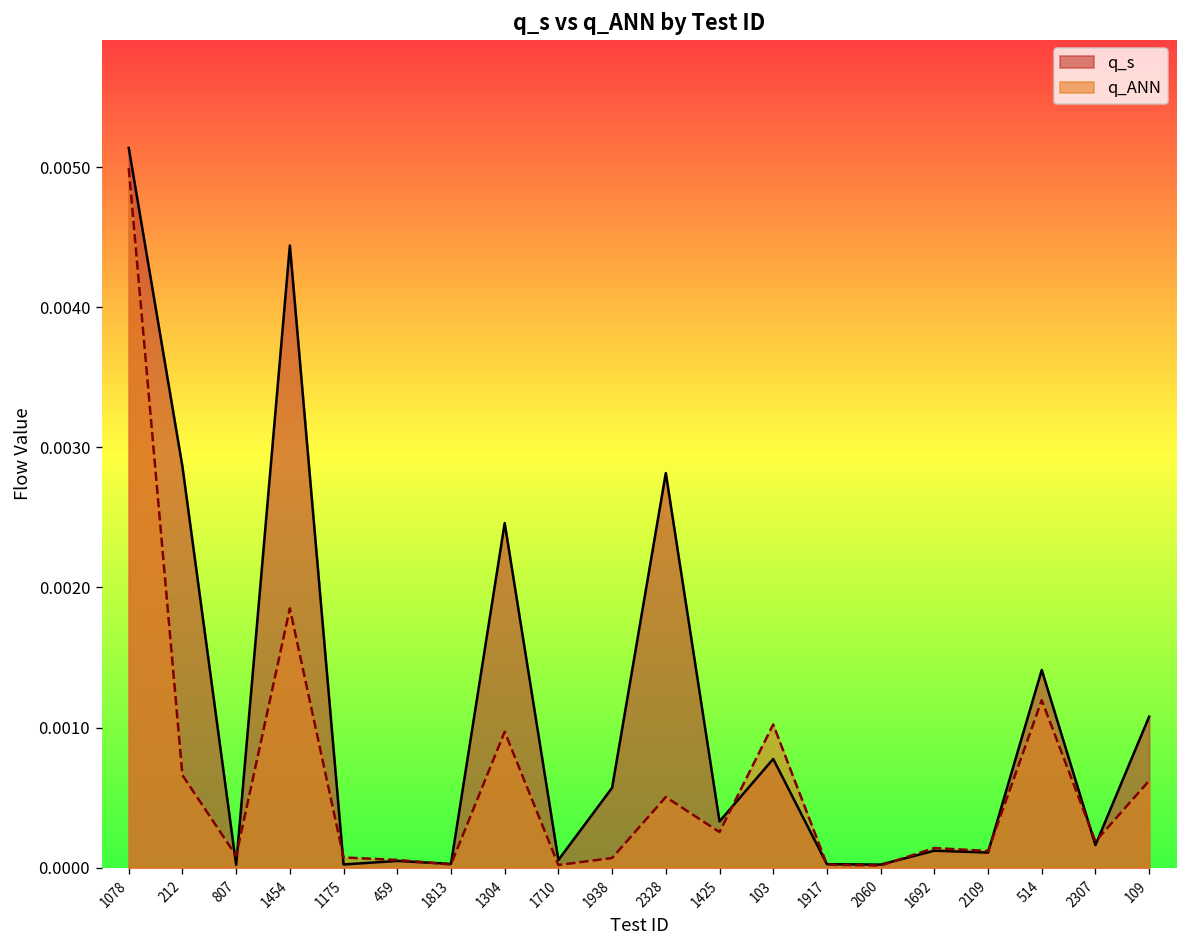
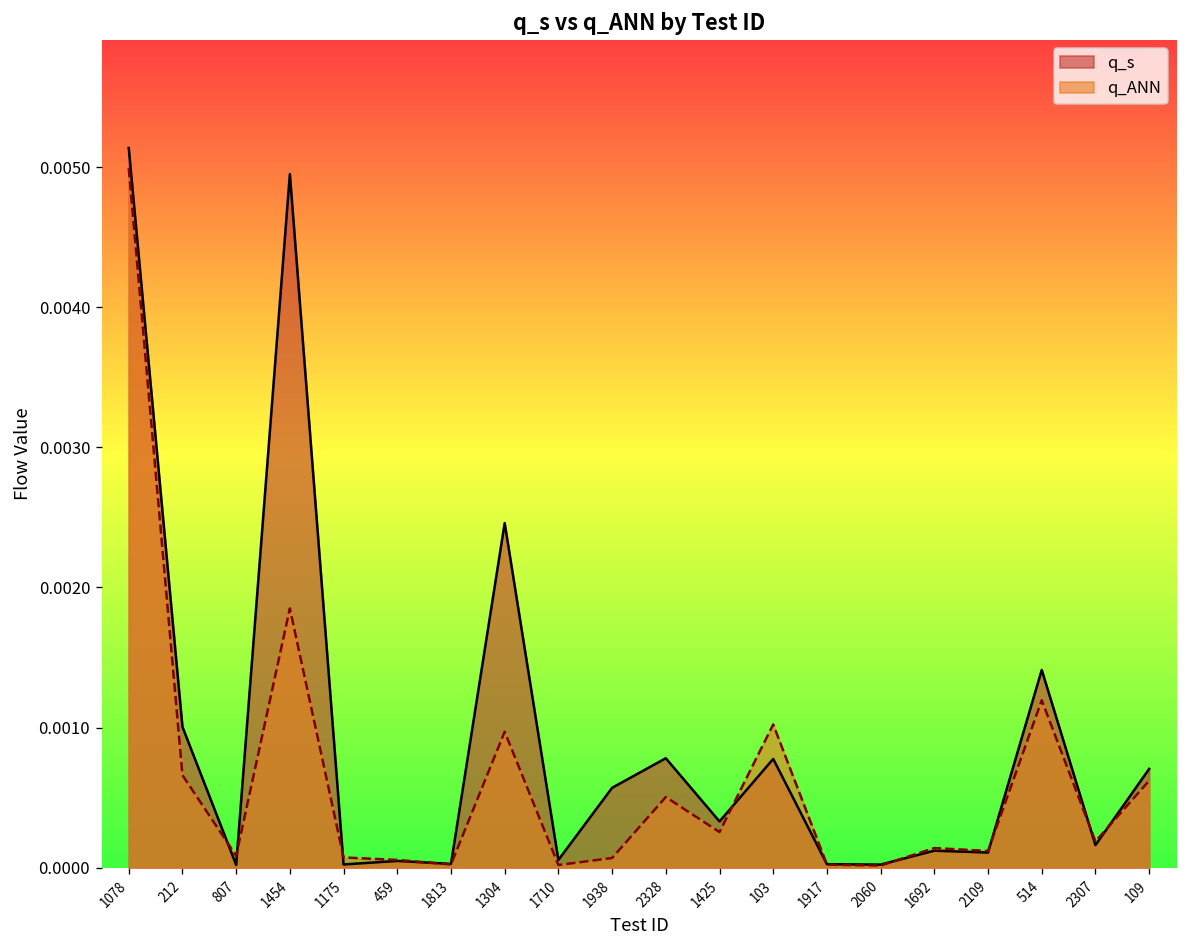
  {
    "q_s": {
      "1078": 0.00514,
-     "212": 0.00286,
+     "212": 0.00101,
      "807": 0.00002,
-     "1454": 0.00444,
+     "1454": 0.00495,
      "1175": 0.00002,
      "1304": 0.00246,
      "1710": 0.00006,
      "1938": 0.00057,
-     "2328": 0.00282,
+     "2328": 0.00078,
      "1425": 0.00033,
      "103": 0.00078,
      "514": 0.00141,
      "2307": 0.00016,
-     "109": 0.00108
+     "109": 0.00071
    },
    "q_ANN": {
      "1078": 0.00499,
      "212": 0.00066,
      "807": 0.00009,
      "1454": 0.00185,
      "1175": 0.00007,
      "1304": 0.00097,
      "1710": 0.00002,
      "1938": 0.00007,
      "2328": 0.00050,
      "1425": 0.00025,
      "103": 0.00102,
      "514": 0.00120,
      "2307": 0.00019,
      "109": 0.00062
    }
  }
